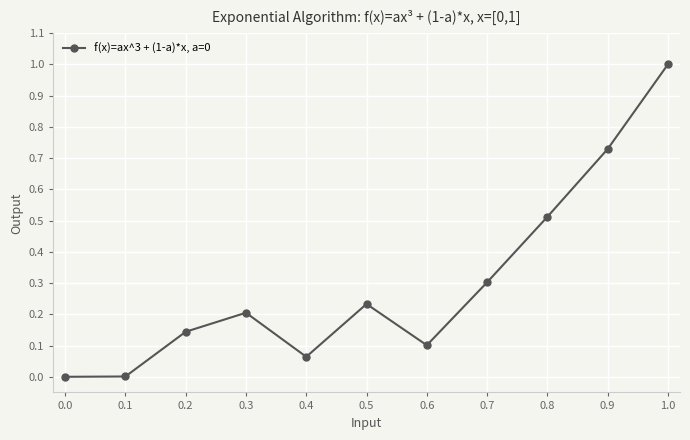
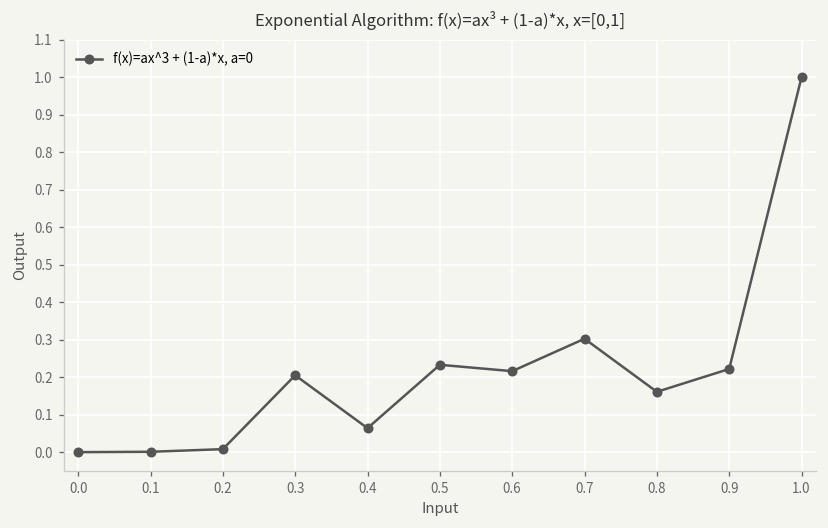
  {
    "0.0": 0.00,
    "0.1": 0.00,
-   "0.2": 0.14,
+   "0.2": 0.01,
    "0.3": 0.21,
    "0.4": 0.06,
    "0.5": 0.23,
-   "0.6": 0.10,
+   "0.6": 0.22,
    "0.7": 0.30,
-   "0.8": 0.51,
-   "0.9": 0.73,
+   "0.8": 0.16,
+   "0.9": 0.22,
    "1.0": 1.00
  }
